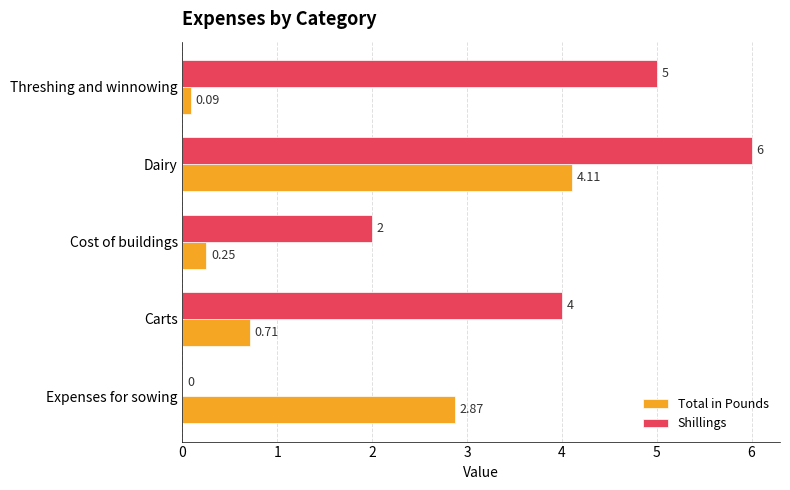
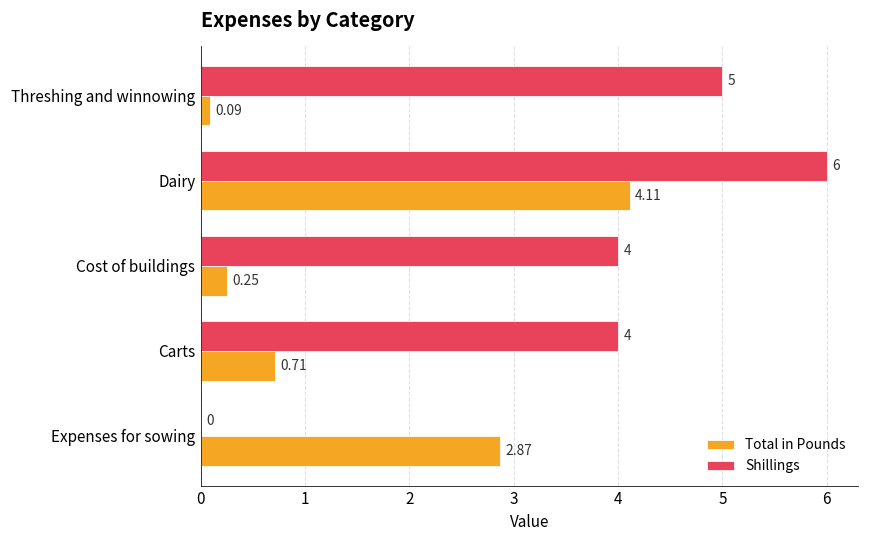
  {
    "Total in Pounds": {
      "Threshing and winnowing": 0.09,
      "Dairy": 4.11,
      "Cost of buildings": 0.25,
      "Carts": 0.71,
      "Expenses for sowing": 2.87
    },
    "Shillings": {
      "Threshing and winnowing": 5,
      "Dairy": 6,
-     "Cost of buildings": 2,
+     "Cost of buildings": 4,
      "Carts": 4,
      "Expenses for sowing": 0
    }
  }
